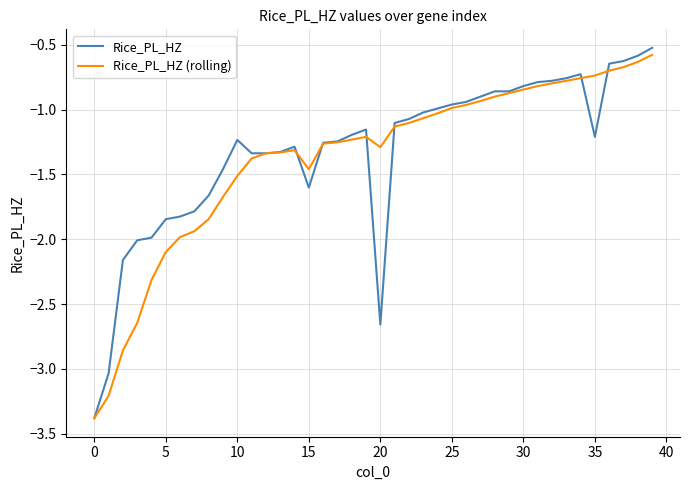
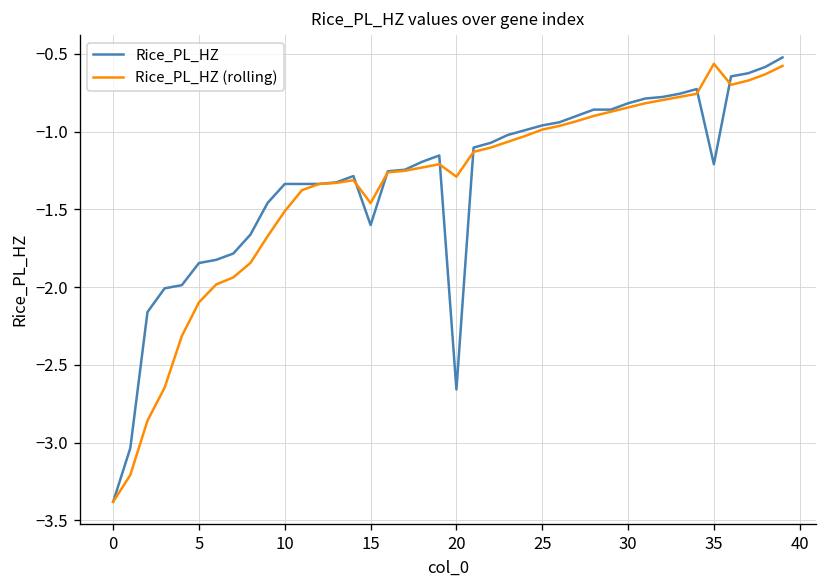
  {
    "Rice_PL_HZ": {
      "5": -1.85,
-     "10": -1.23,
+     "10": -1.34,
      "15": -1.60,
      "20": -2.66,
      "25": -0.96,
      "30": -0.82,
      "35": -1.21
    },
    "Rice_PL_HZ (rolling)": {
      "5": -2.10,
      "10": -1.51,
      "15": -1.46,
      "20": -1.29,
      "25": -0.99,
      "30": -0.85,
-     "35": -0.74
+     "35": -0.56
    }
  }
